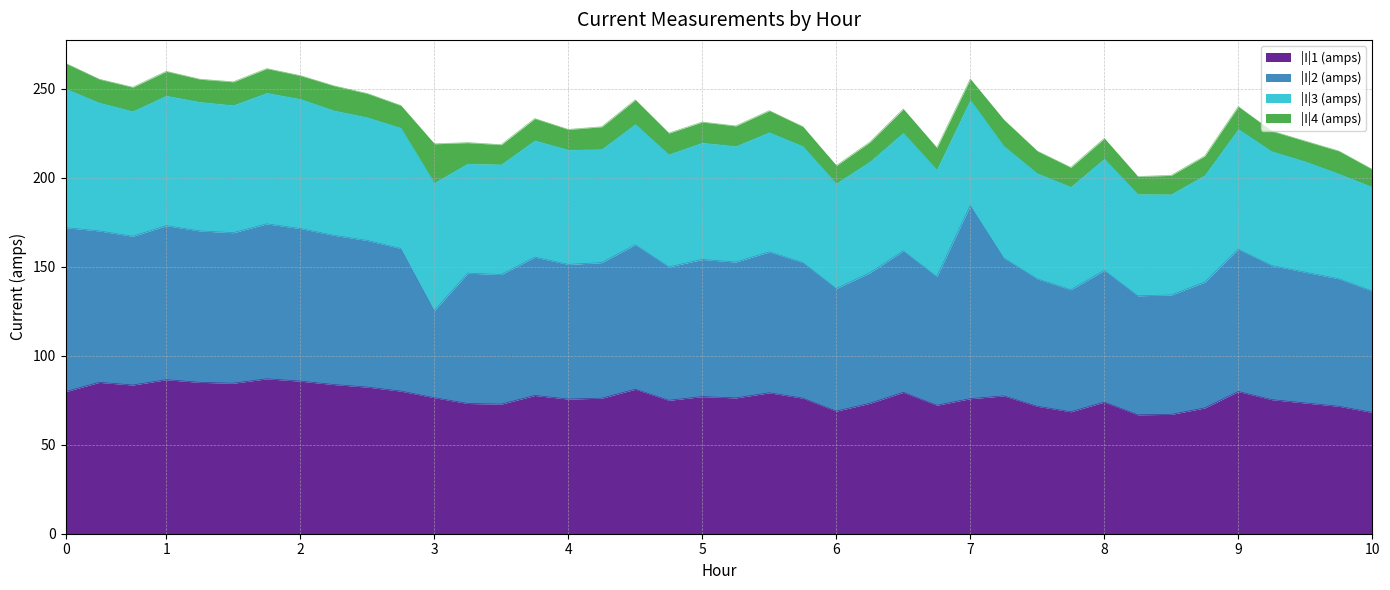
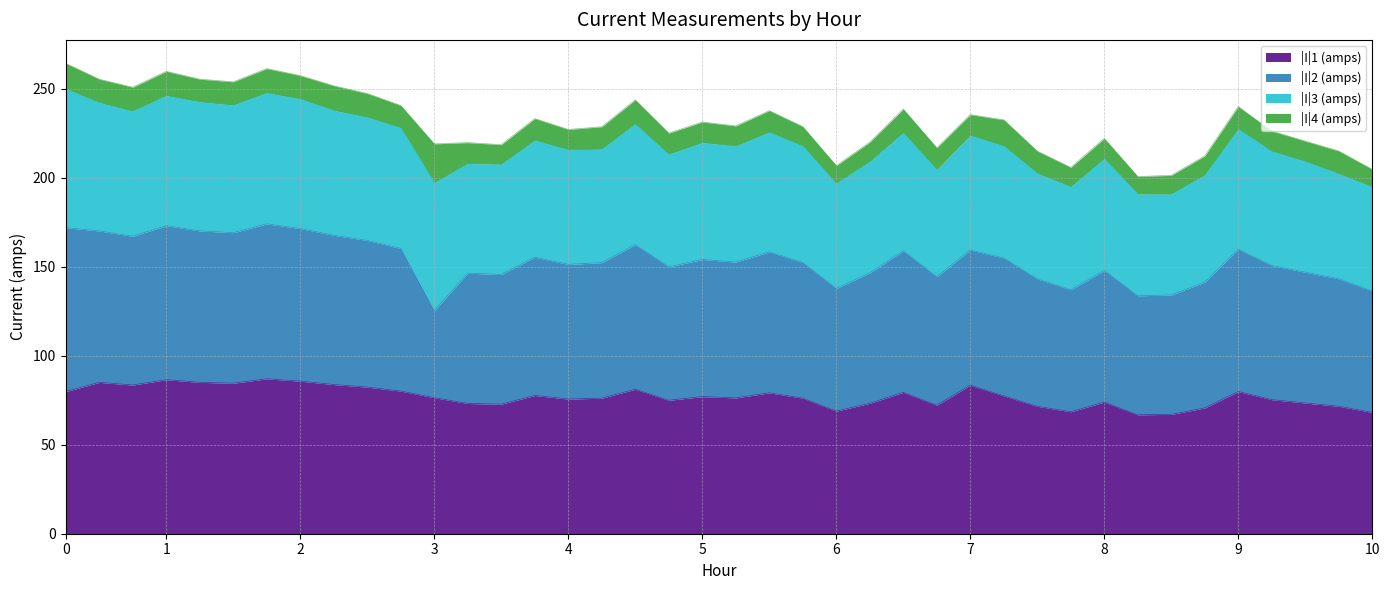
  {
    "|I|1 (amps)": {
      "0": 80,
      "3": 76,
-     "7": 76
+     "7": 84
    },
    "|I|2 (amps)": {
      "0": 92,
      "3": 49,
-     "7": 109
+     "7": 76
    },
    "|I|3 (amps)": {
      "0": 78,
      "3": 72,
-     "7": 59
+     "7": 64
    },
    "|I|4 (amps)": {
      "0": 14,
      "3": 22,
      "7": 12
    }
  }
